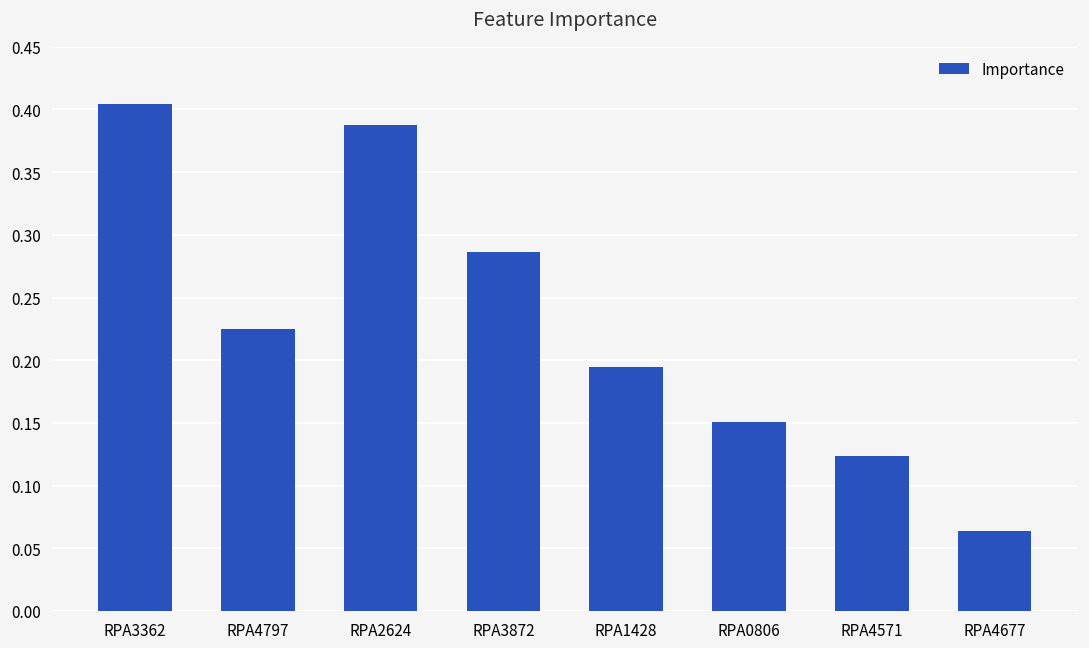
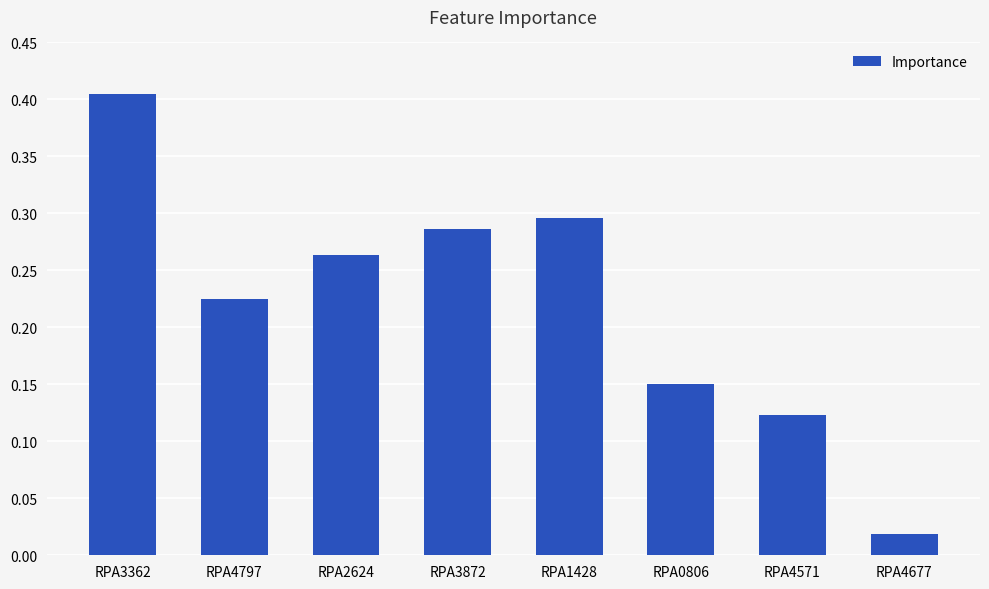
  {
    "RPA3362": 0.405,
    "RPA4797": 0.225,
-   "RPA2624": 0.387,
+   "RPA2624": 0.264,
    "RPA3872": 0.287,
-   "RPA1428": 0.195,
+   "RPA1428": 0.296,
    "RPA0806": 0.151,
    "RPA4571": 0.123,
-   "RPA4677": 0.064
+   "RPA4677": 0.018
  }
